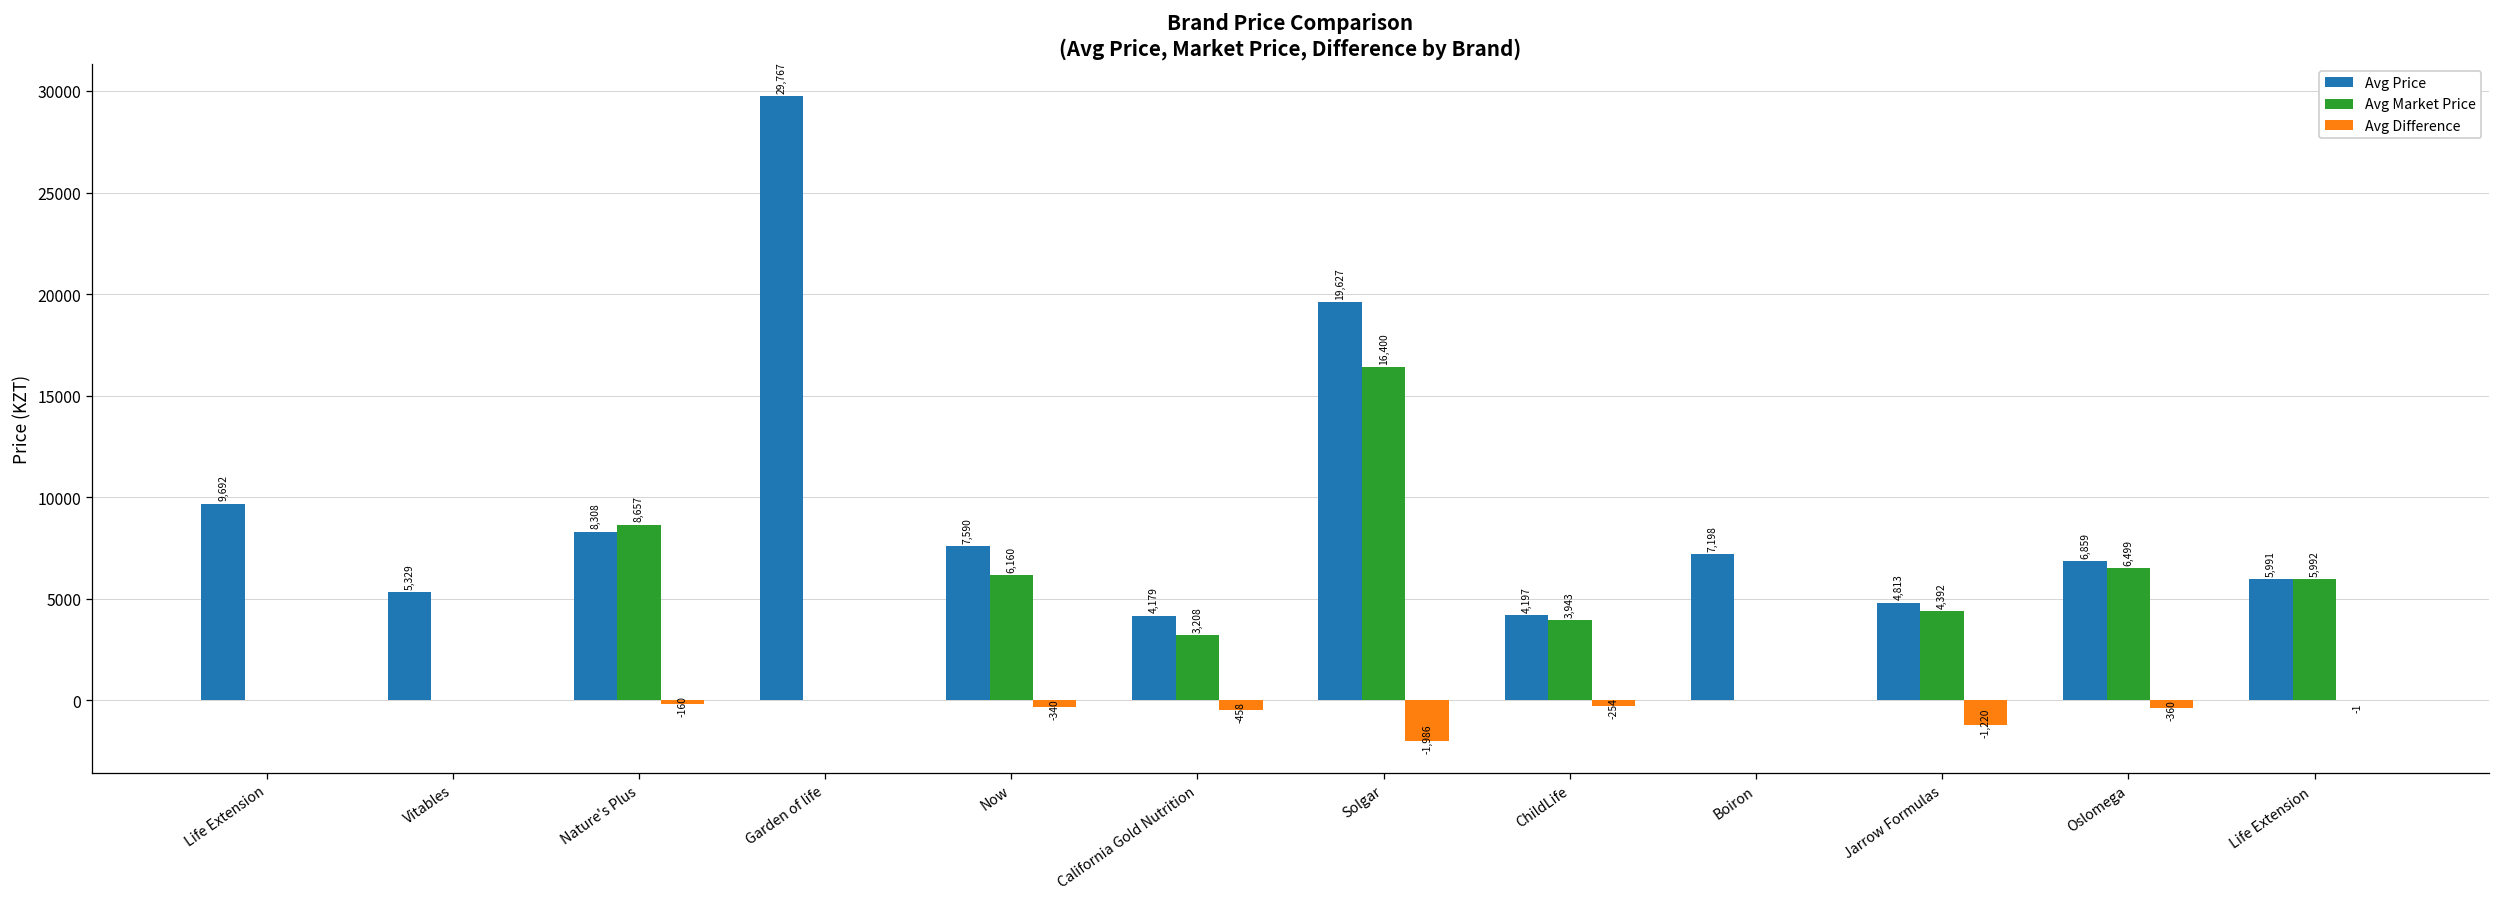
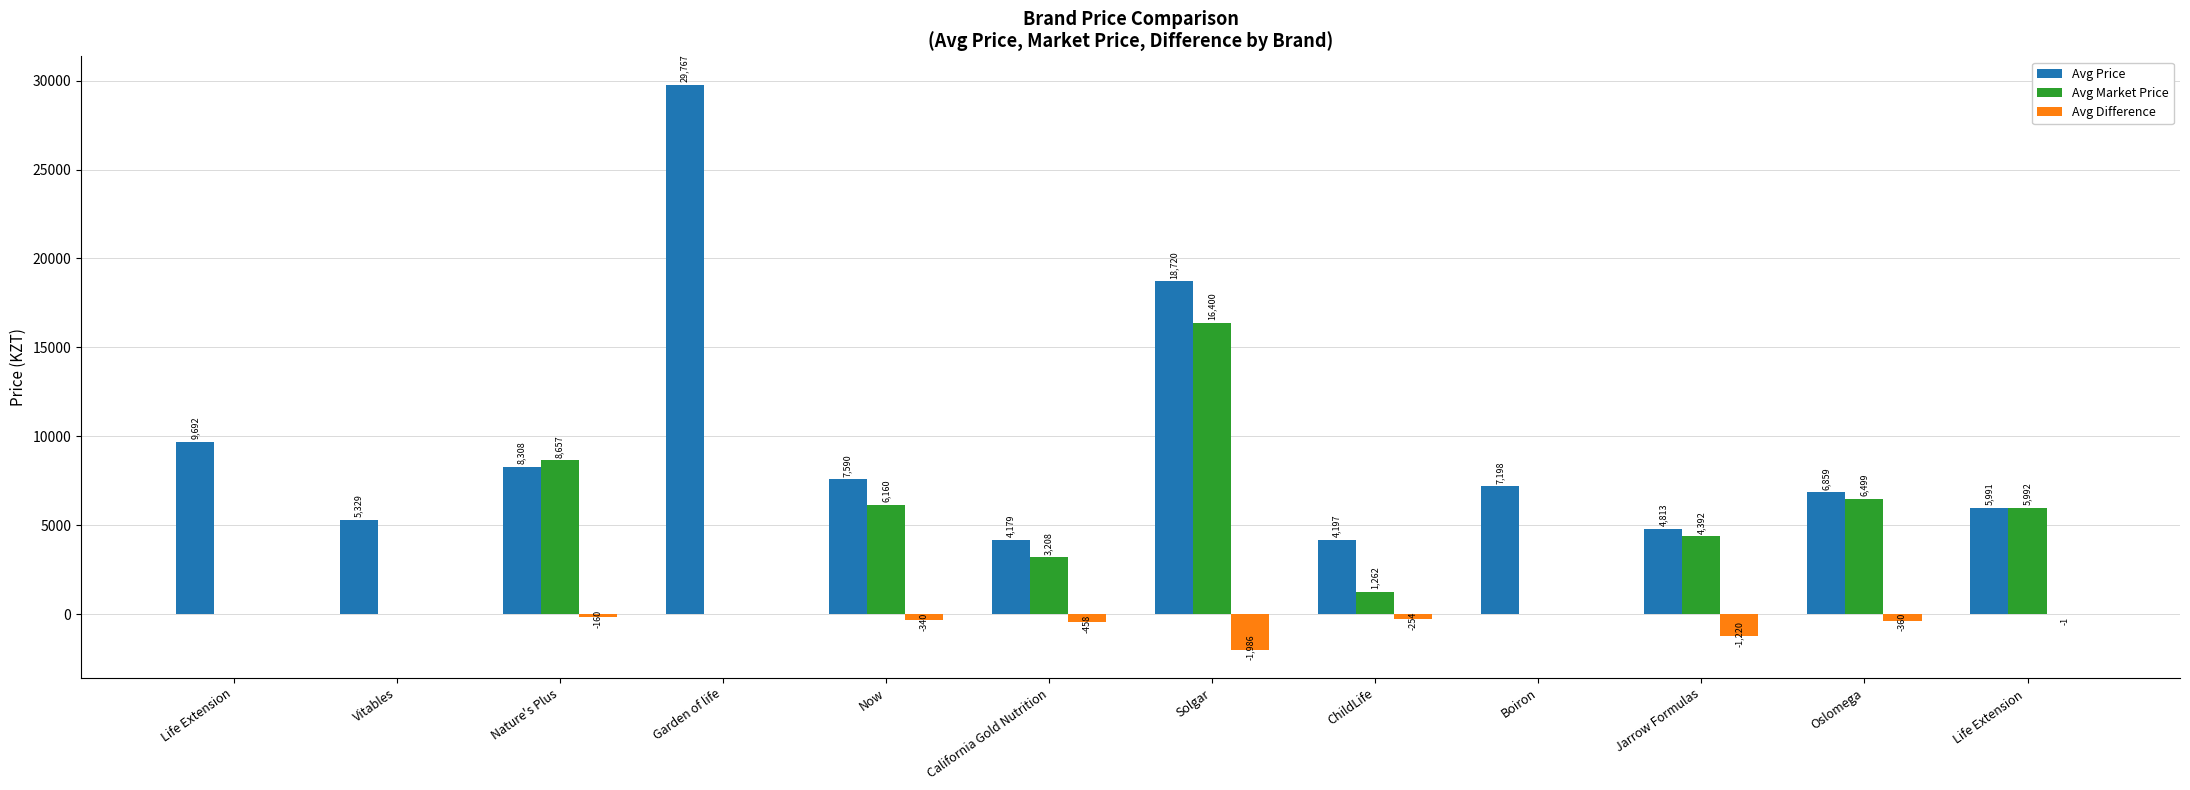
  {
    "Avg Price": {
      "Vitables": "5,329",
      "Nature's Plus": "8,308",
      "Garden of life": "29,767",
      "Now": "7,590",
      "California Gold Nutrition": "4,179",
-     "Solgar": "19,627",
+     "Solgar": "18,720",
      "ChildLife": "4,197",
      "Boiron": "7,198",
      "Jarrow Formulas": "4,813",
      "Oslomega": "6,859"
    },
    "Avg Market Price": {
      "Nature's Plus": "8,657",
      "Now": "6,160",
      "California Gold Nutrition": "3,208",
      "Solgar": "16,400",
-     "ChildLife": "3,943",
+     "ChildLife": "1,262",
      "Jarrow Formulas": "4,392",
      "Oslomega": "6,499"
    },
    "Avg Difference": {
      "Nature's Plus": "-160",
      "Now": "-340",
      "California Gold Nutrition": "-458",
      "Solgar": "-1,986",
      "ChildLife": "-254",
      "Jarrow Formulas": "-1,220",
      "Oslomega": "-360"
    }
  }
